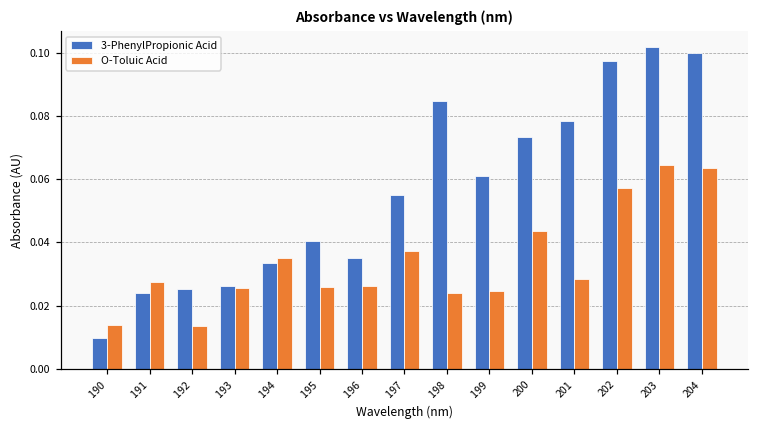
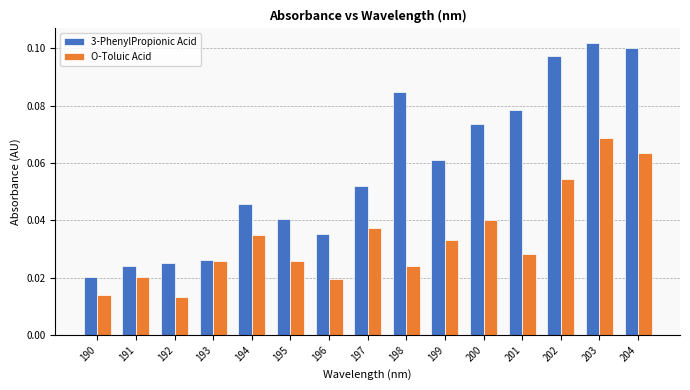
  {
    "3-PhenylPropionic Acid": {
-     "190": 0.010,
+     "190": 0.020,
      "191": 0.024,
      "192": 0.025,
      "193": 0.026,
-     "194": 0.033,
+     "194": 0.046,
      "195": 0.040,
      "196": 0.035,
-     "197": 0.055,
+     "197": 0.052,
      "198": 0.085,
      "199": 0.061,
      "200": 0.074,
      "201": 0.078,
      "202": 0.097,
      "203": 0.102,
      "204": 0.100
    },
    "O-Toluic Acid": {
      "190": 0.014,
-     "191": 0.028,
+     "191": 0.020,
      "192": 0.013,
      "193": 0.026,
      "194": 0.035,
      "195": 0.026,
-     "196": 0.026,
+     "196": 0.020,
      "197": 0.037,
      "198": 0.024,
-     "199": 0.025,
-     "200": 0.043,
+     "199": 0.033,
+     "200": 0.040,
      "201": 0.028,
-     "202": 0.057,
-     "203": 0.065,
+     "202": 0.054,
+     "203": 0.069,
      "204": 0.064
    }
  }
